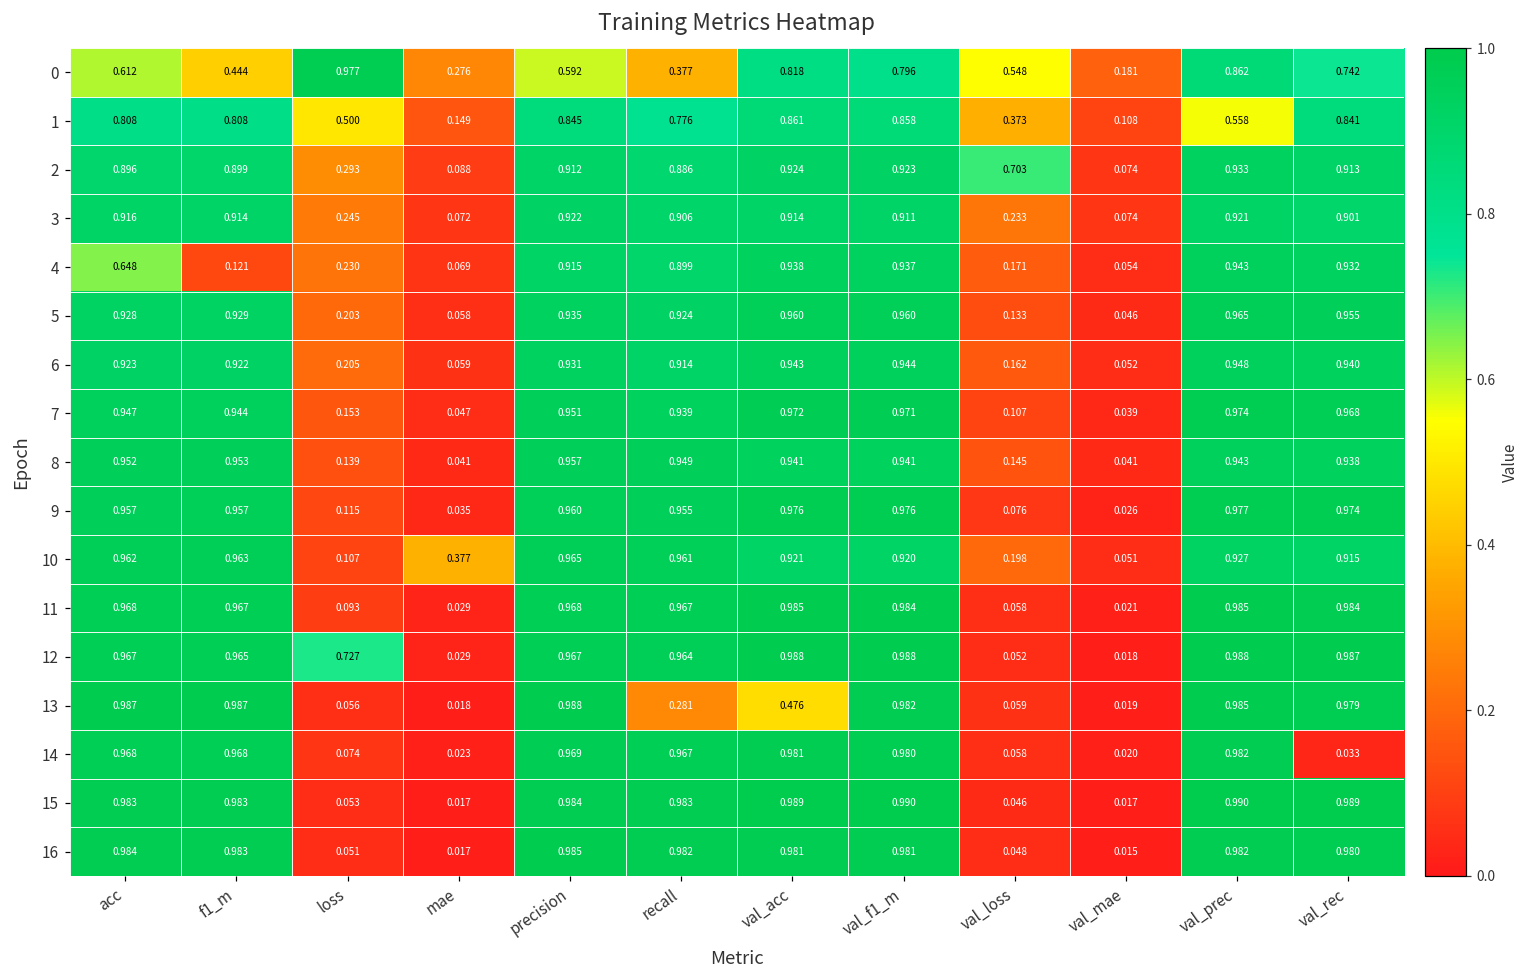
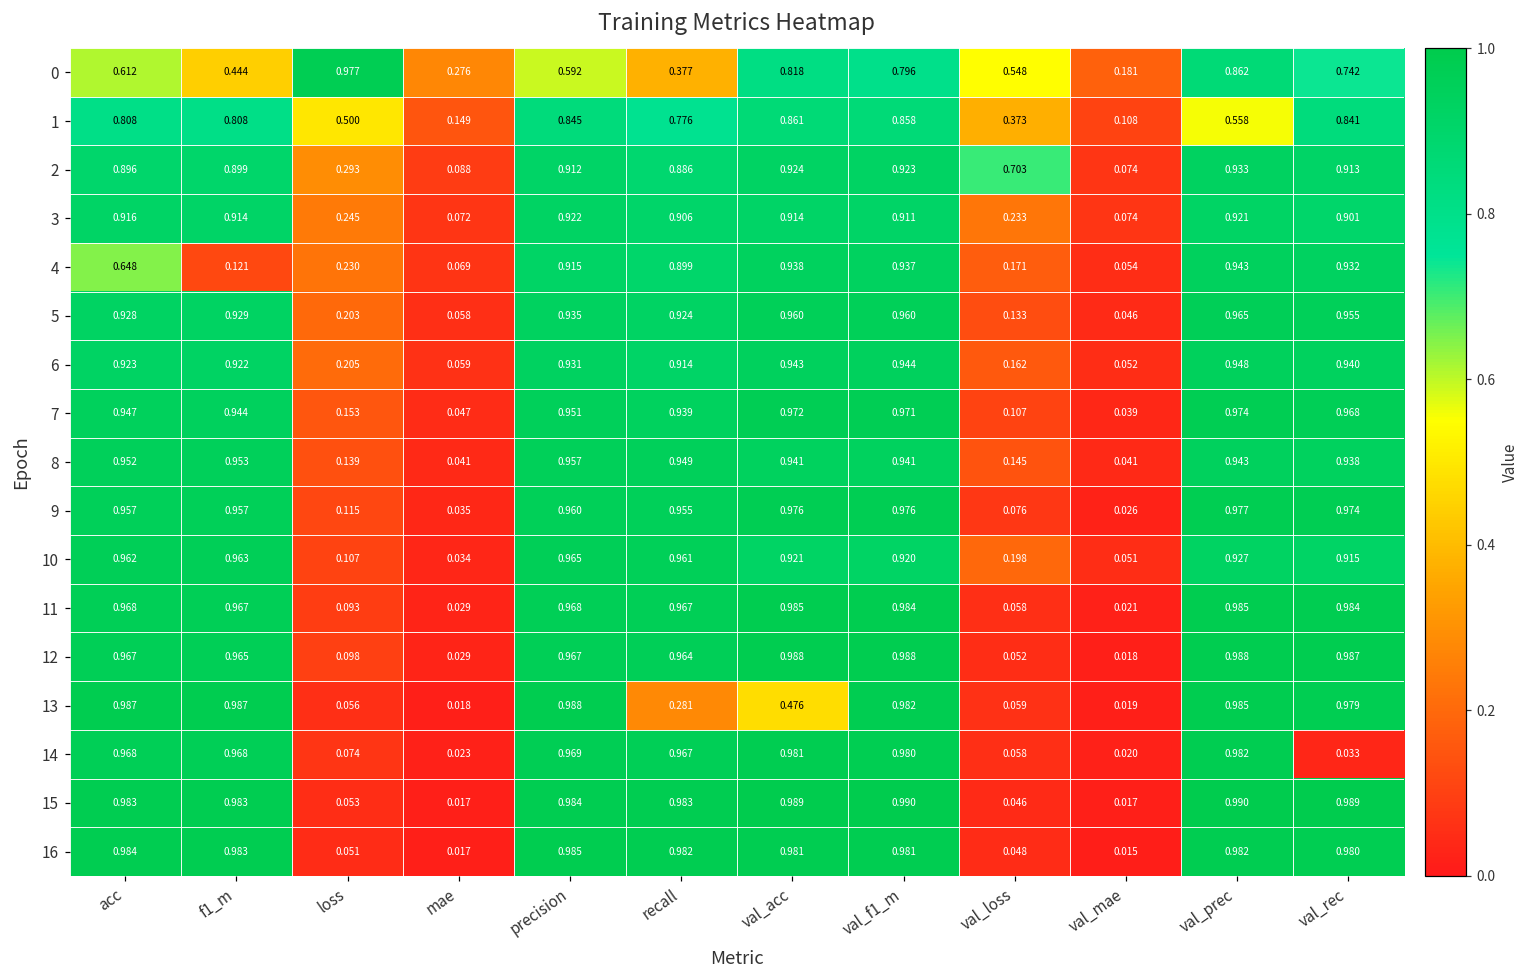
  {
    "10": {
      "acc": 0.962,
      "f1_m": 0.963,
      "loss": 0.107,
-     "mae": 0.377,
+     "mae": 0.034,
      "precision": 0.965,
      "recall": 0.961,
      "val_acc": 0.921,
      "val_f1_m": 0.920,
      "val_loss": 0.198,
      "val_mae": 0.051,
      "val_prec": 0.927,
      "val_rec": 0.915
    },
    "12": {
      "acc": 0.967,
      "f1_m": 0.965,
-     "loss": 0.727,
+     "loss": 0.098,
      "mae": 0.029,
      "precision": 0.967,
      "recall": 0.964,
      "val_acc": 0.988,
      "val_f1_m": 0.988,
      "val_loss": 0.052,
      "val_mae": 0.018,
      "val_prec": 0.988,
      "val_rec": 0.987
    }
  }
